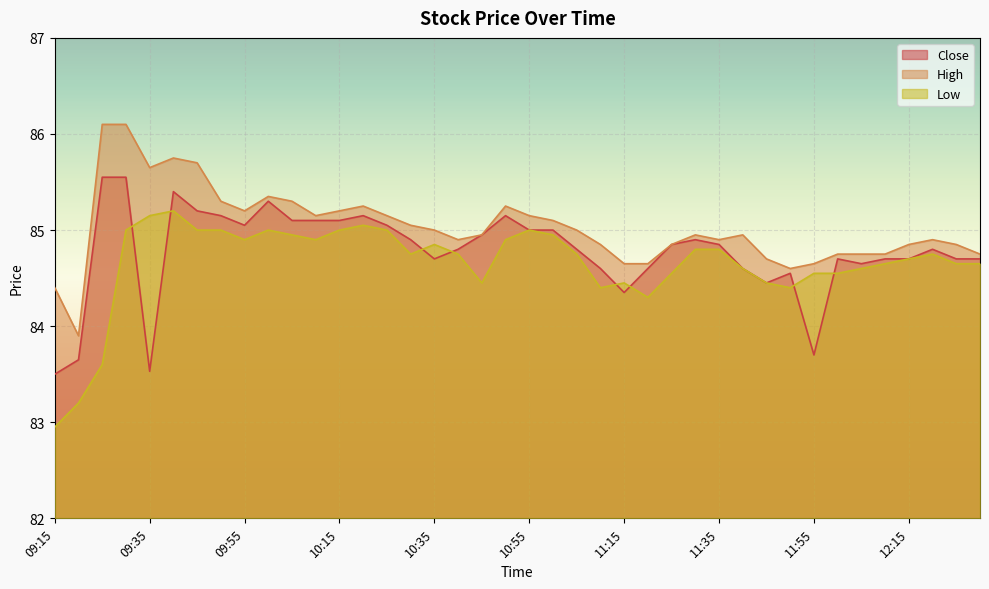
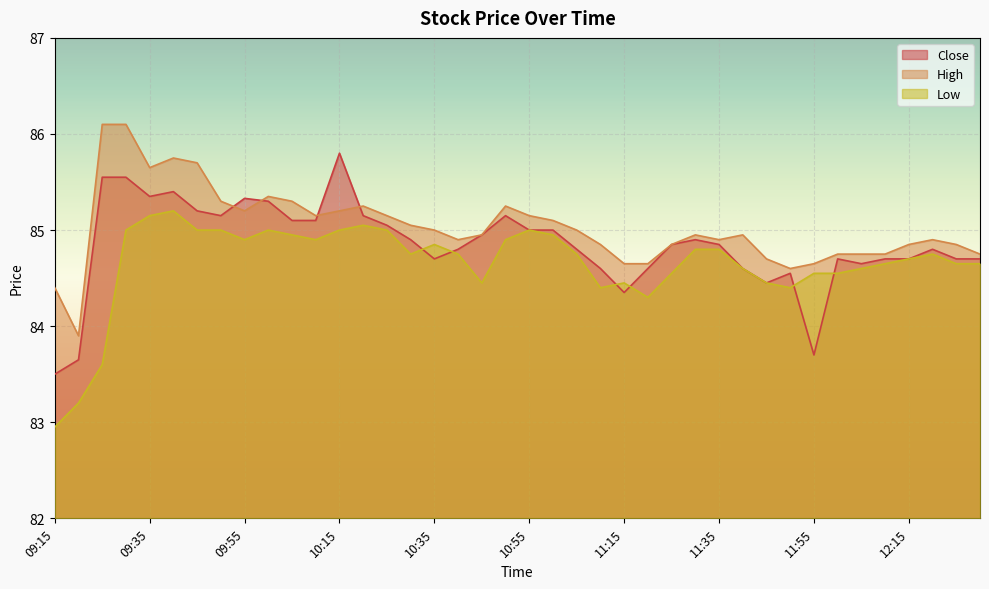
  {
    "Close": {
      "09:15": 83.5,
-     "09:35": 83.5,
-     "09:55": 85.1,
-     "10:15": 85.1,
+     "09:35": 85.4,
+     "09:55": 85.3,
+     "10:15": 85.8,
      "10:35": 84.7,
      "11:15": 84.4,
      "11:35": 84.9,
      "11:55": 83.7
    }
  }
